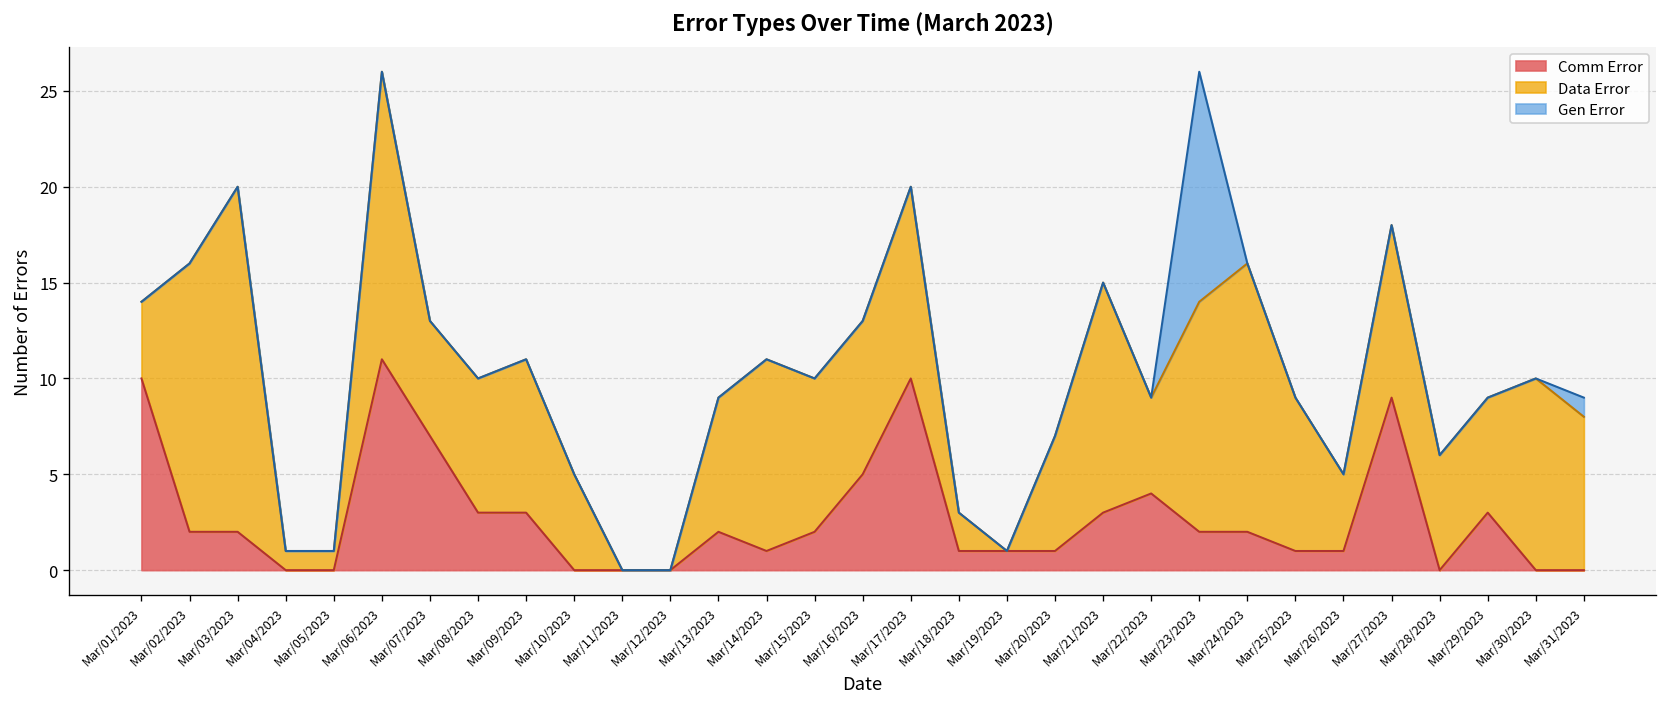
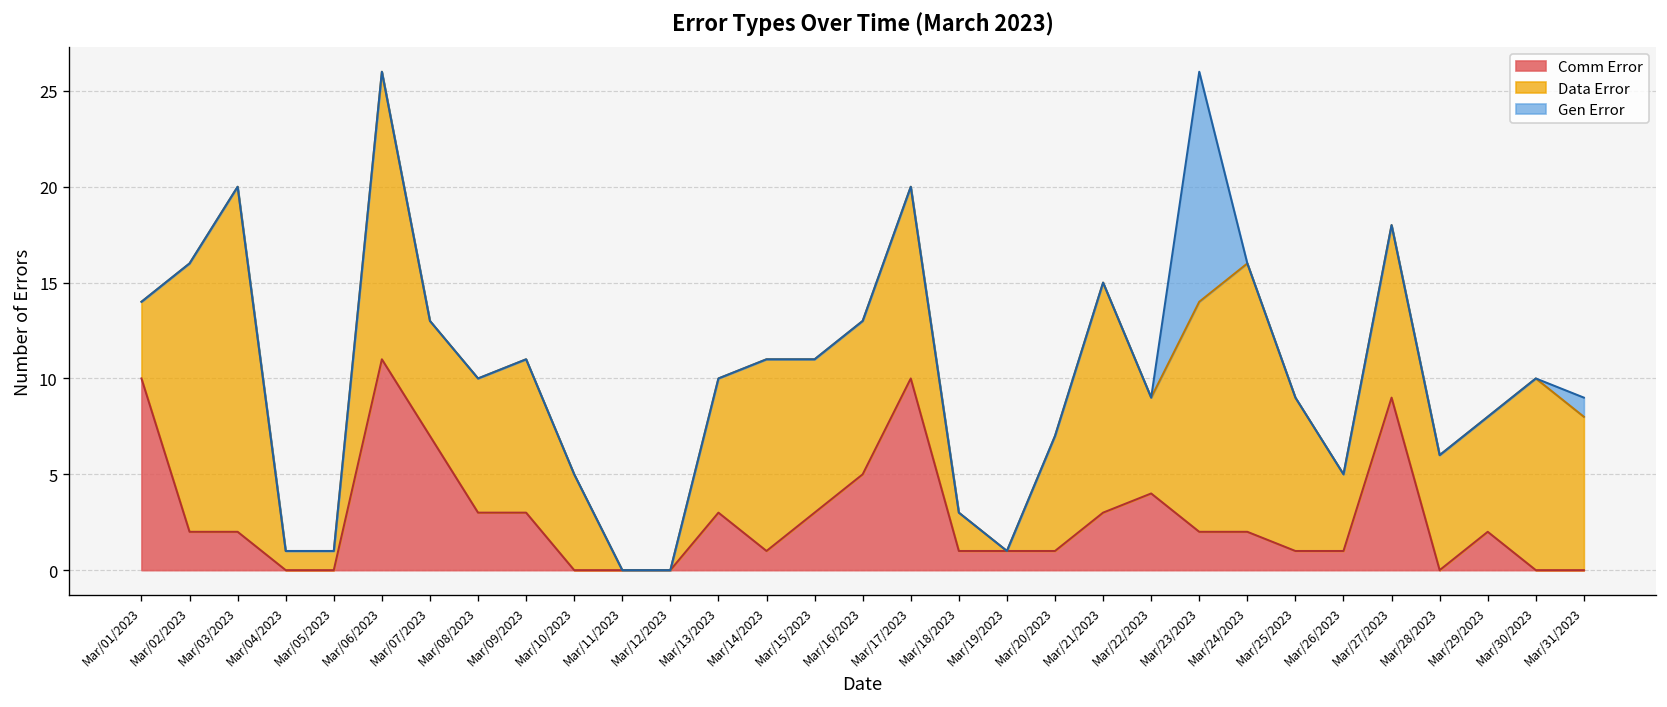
  {
    "Comm Error": {
      "Mar/01/2023": 10,
      "Mar/02/2023": 2,
      "Mar/03/2023": 2,
      "Mar/04/2023": 0,
      "Mar/05/2023": 0,
      "Mar/06/2023": 11,
      "Mar/07/2023": 7,
      "Mar/08/2023": 3,
      "Mar/09/2023": 3,
      "Mar/10/2023": 0,
-     "Mar/13/2023": 2,
+     "Mar/13/2023": 3,
      "Mar/14/2023": 1,
-     "Mar/15/2023": 2,
+     "Mar/15/2023": 3,
      "Mar/16/2023": 5,
      "Mar/17/2023": 10,
      "Mar/18/2023": 1,
      "Mar/20/2023": 1,
      "Mar/21/2023": 3,
      "Mar/22/2023": 4,
      "Mar/23/2023": 2,
      "Mar/24/2023": 2,
      "Mar/25/2023": 1,
      "Mar/26/2023": 1,
      "Mar/27/2023": 9,
      "Mar/28/2023": 0,
-     "Mar/29/2023": 3,
+     "Mar/29/2023": 2,
      "Mar/30/2023": 0,
      "Mar/31/2023": 0
    },
    "Data Error": {
      "Mar/23/2023": 12,
      "Mar/31/2023": 8
    },
    "Gen Error": {
      "Mar/23/2023": 12,
      "Mar/31/2023": 1
    }
  }
